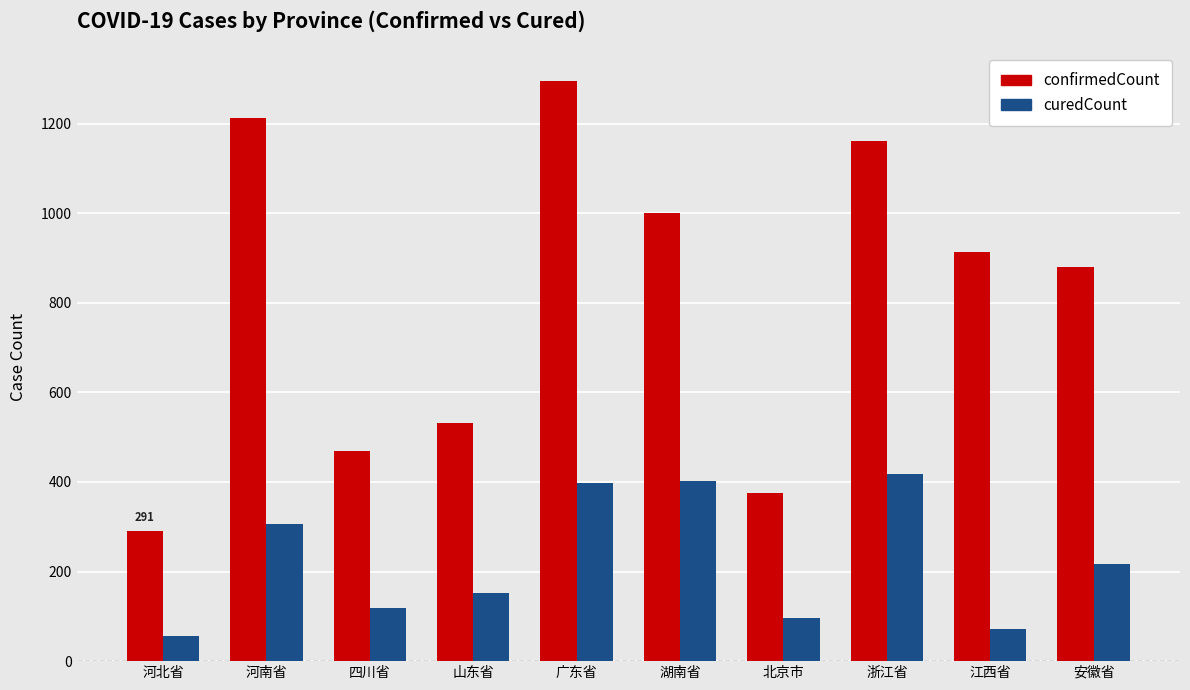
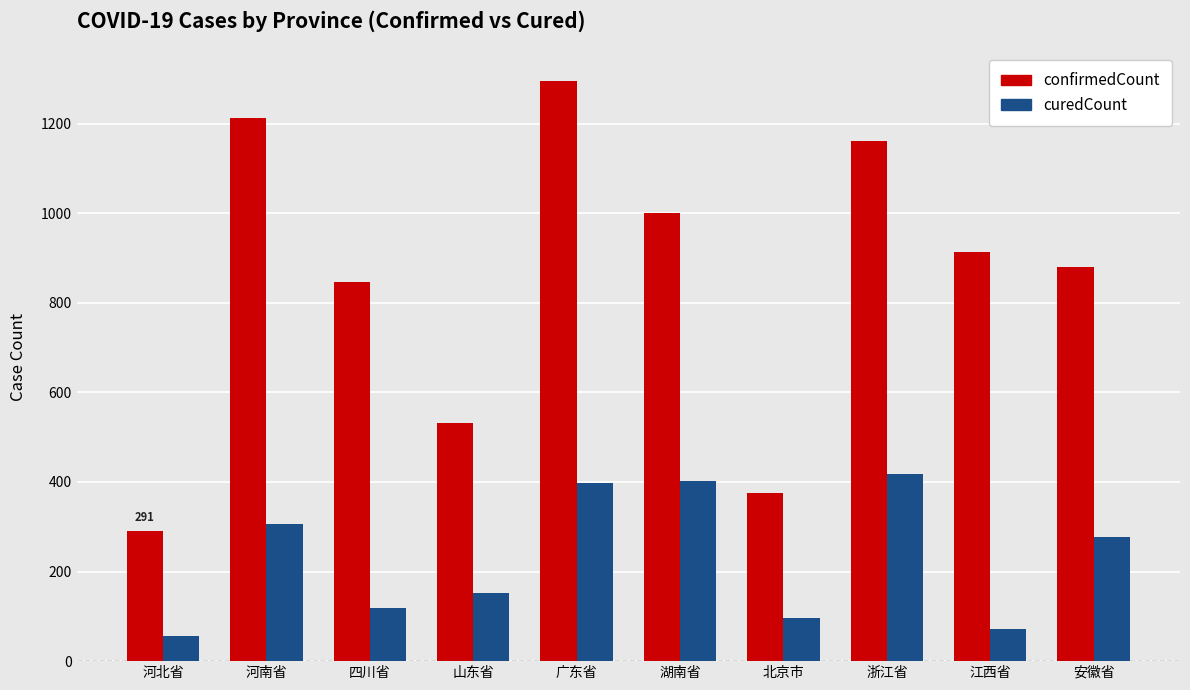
  {
    "confirmedCount": {
      "河南省": 1210,
-     "四川省": 470,
+     "四川省": 850,
      "山东省": 530,
      "广东省": 1290,
      "湖南省": 1000,
      "北京市": 380,
      "浙江省": 1160,
      "江西省": 910,
      "安徽省": 880
    },
    "curedCount": {
      "河北省": 60,
      "河南省": 310,
      "四川省": 120,
      "山东省": 150,
      "广东省": 400,
      "湖南省": 400,
      "北京市": 100,
      "浙江省": 420,
      "江西省": 70,
-     "安徽省": 220
+     "安徽省": 280
    }
  }
